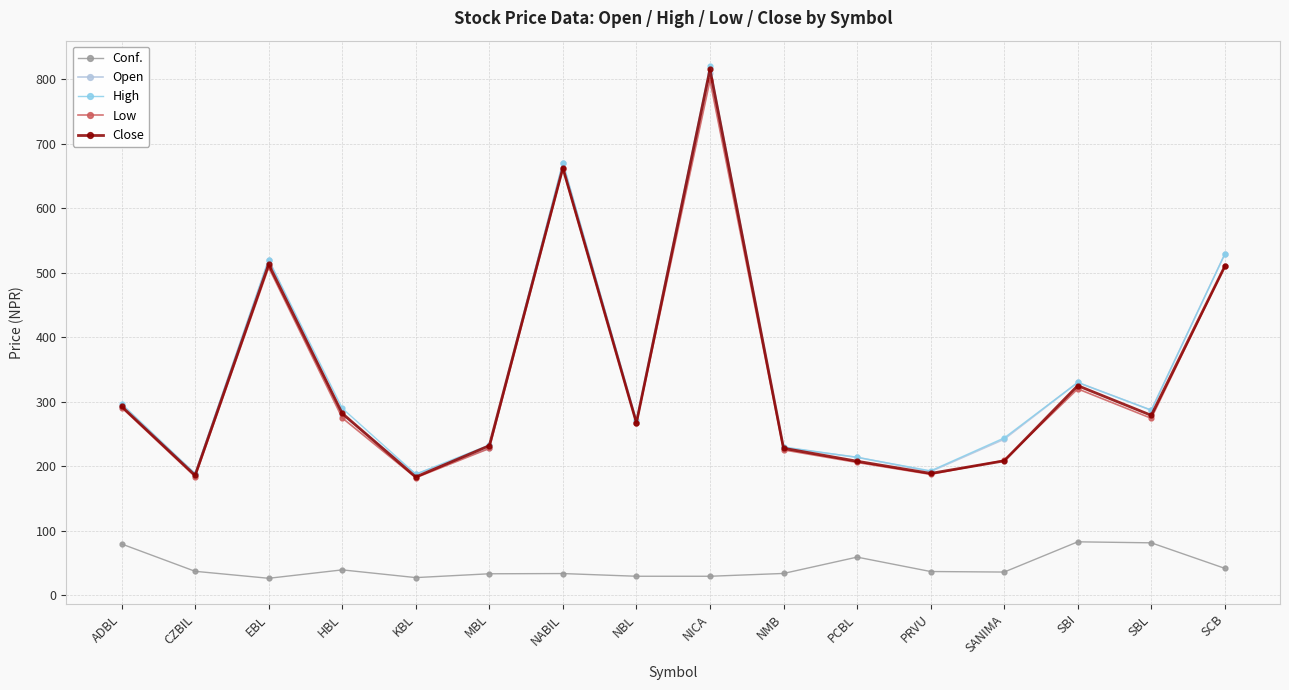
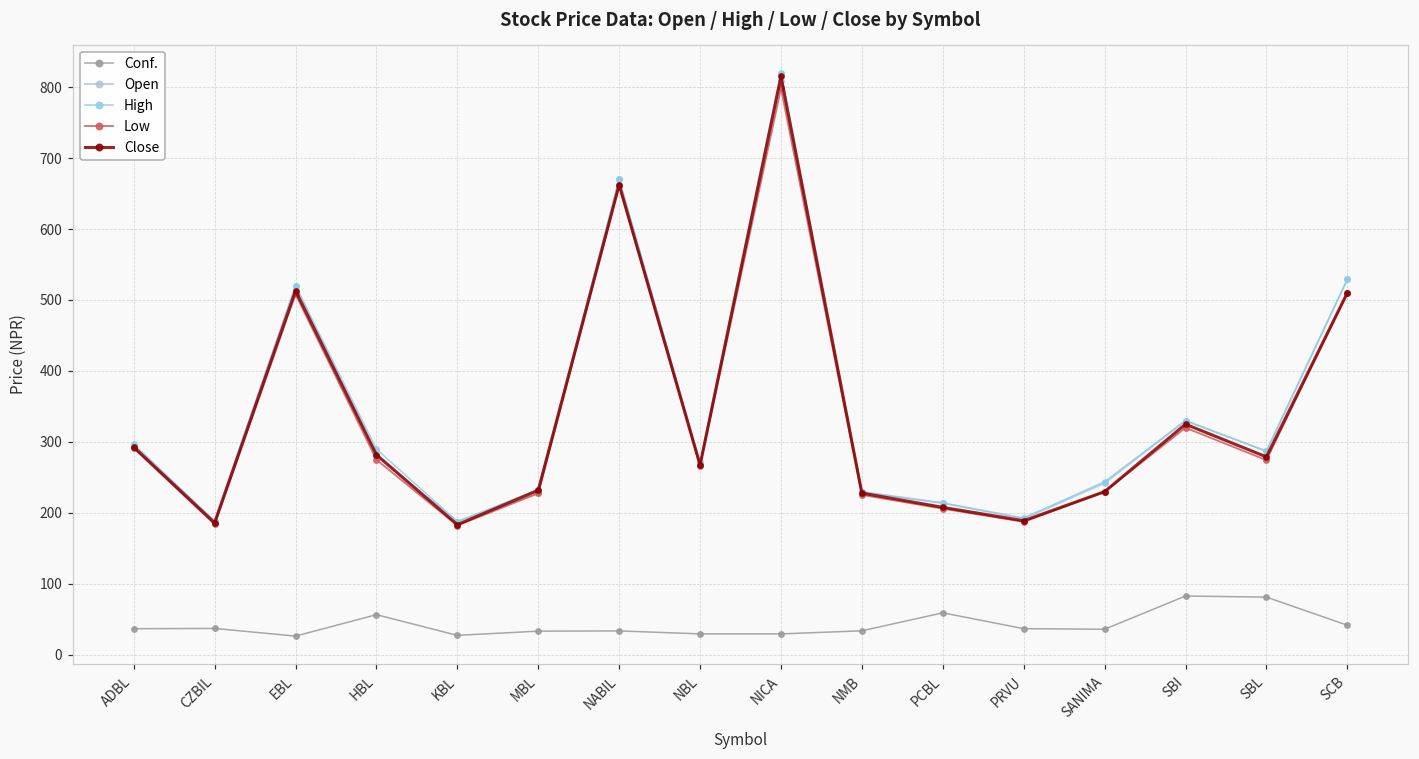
  {
    "Conf.": {
-     "ADBL": 80,
+     "ADBL": 40,
      "CZBIL": 40,
      "EBL": 30,
-     "HBL": 40,
+     "HBL": 60,
      "KBL": 30,
      "MBL": 30,
      "NABIL": 30,
      "NBL": 30,
      "NICA": 30,
      "NMB": 30,
      "PCBL": 60,
      "PRVU": 40,
      "SANIMA": 40,
      "SBI": 80,
      "SBL": 80,
      "SCB": 40
    },
    "Low": {
      "EBL": 510,
      "HBL": 280,
      "NICA": 800,
-     "SANIMA": 210,
+     "SANIMA": 230,
      "SBI": 320,
      "SBL": 270
    },
    "Close": {
      "EBL": 510,
      "NICA": 820,
-     "SANIMA": 210,
+     "SANIMA": 230,
      "SBI": 330,
      "SBL": 280
    }
  }
